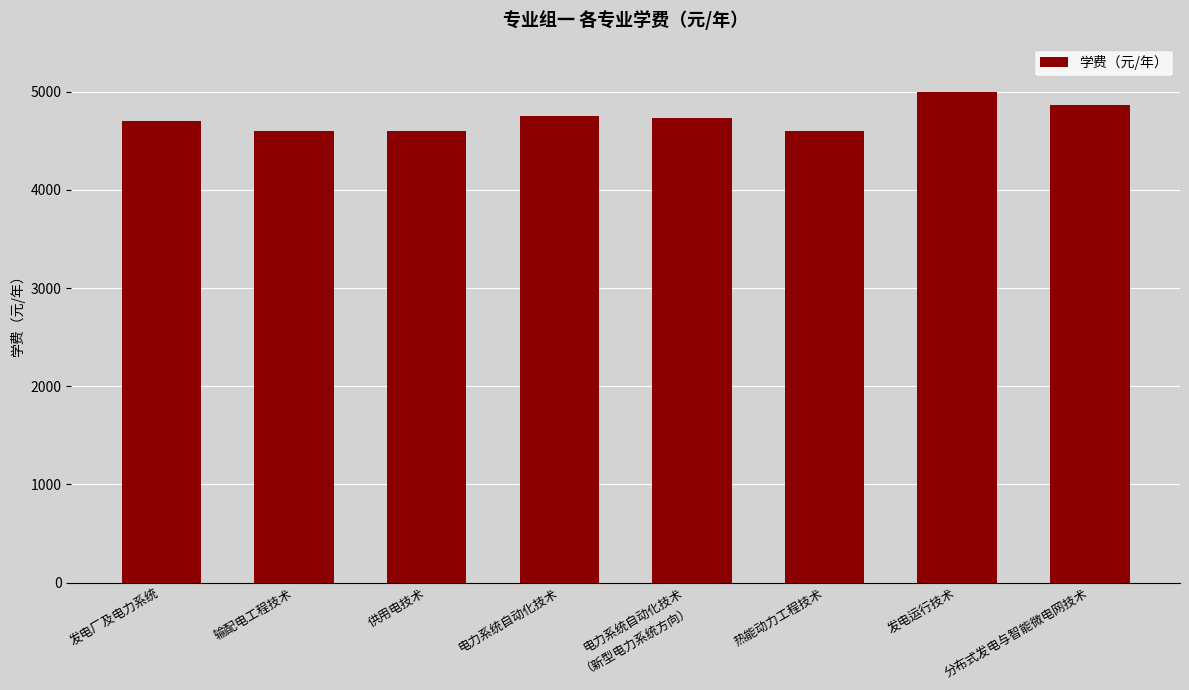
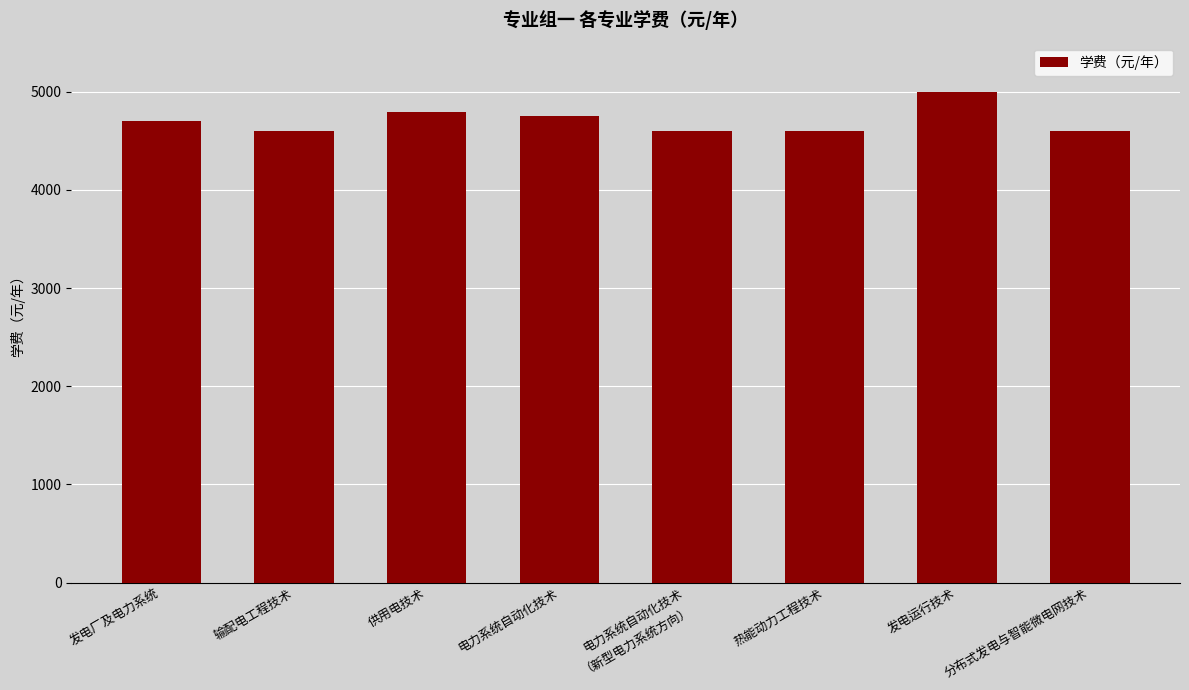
  {
    "发电厂及电力系统": 4700,
    "输配电工程技术": 4600,
-   "供用电技术": 4600,
+   "供用电技术": 4800,
    "电力系统自动化技术": 4800,
-   "电力系统自动化技术 （新型电力系统方向）": 4700,
+   "电力系统自动化技术 （新型电力系统方向）": 4600,
    "热能动力工程技术": 4600,
    "发电运行技术": 5000,
-   "分布式发电与智能微电网技术": 4900
+   "分布式发电与智能微电网技术": 4600
  }
